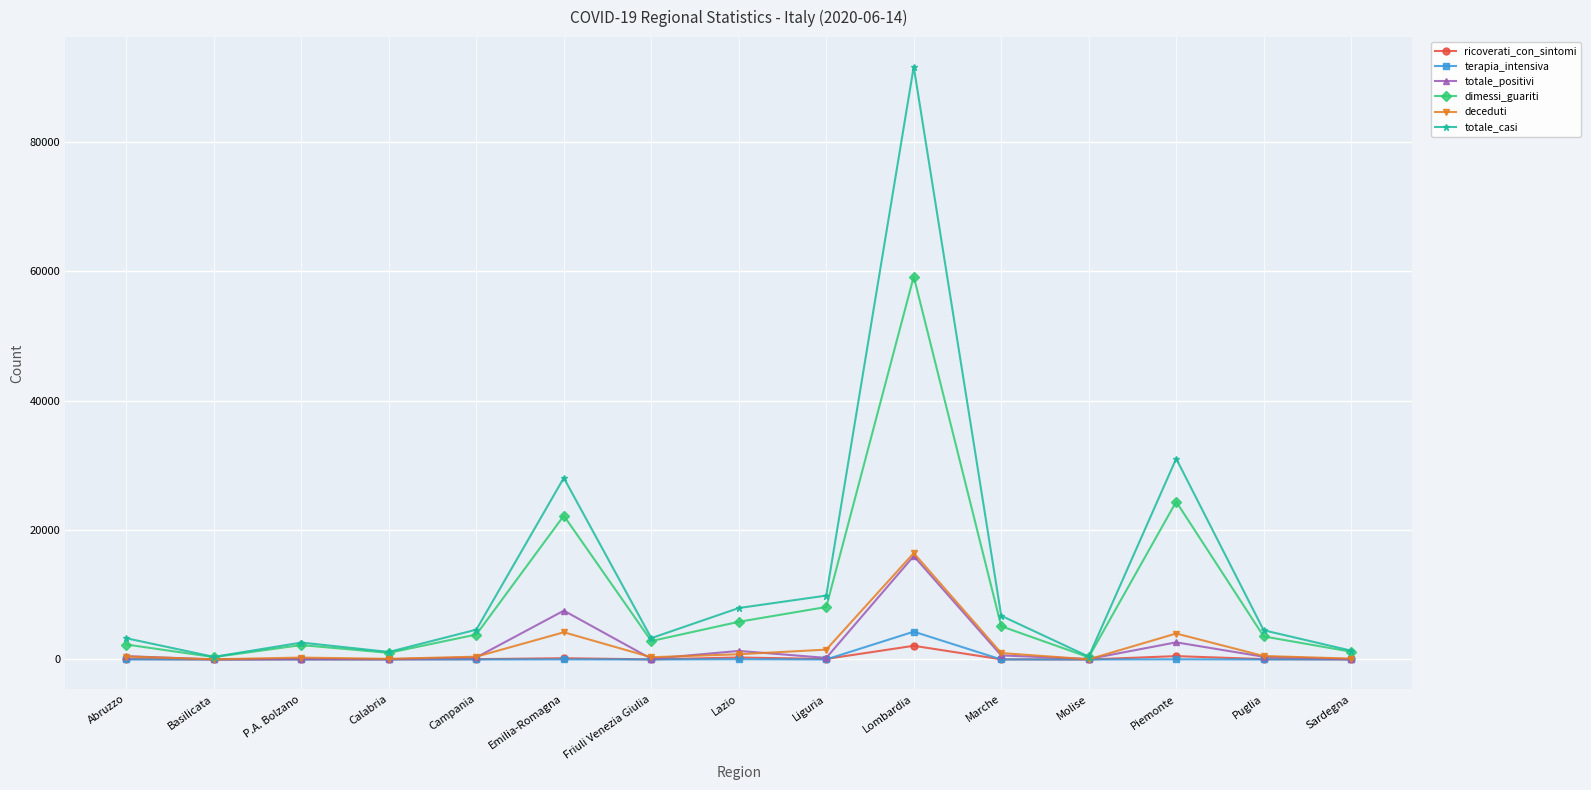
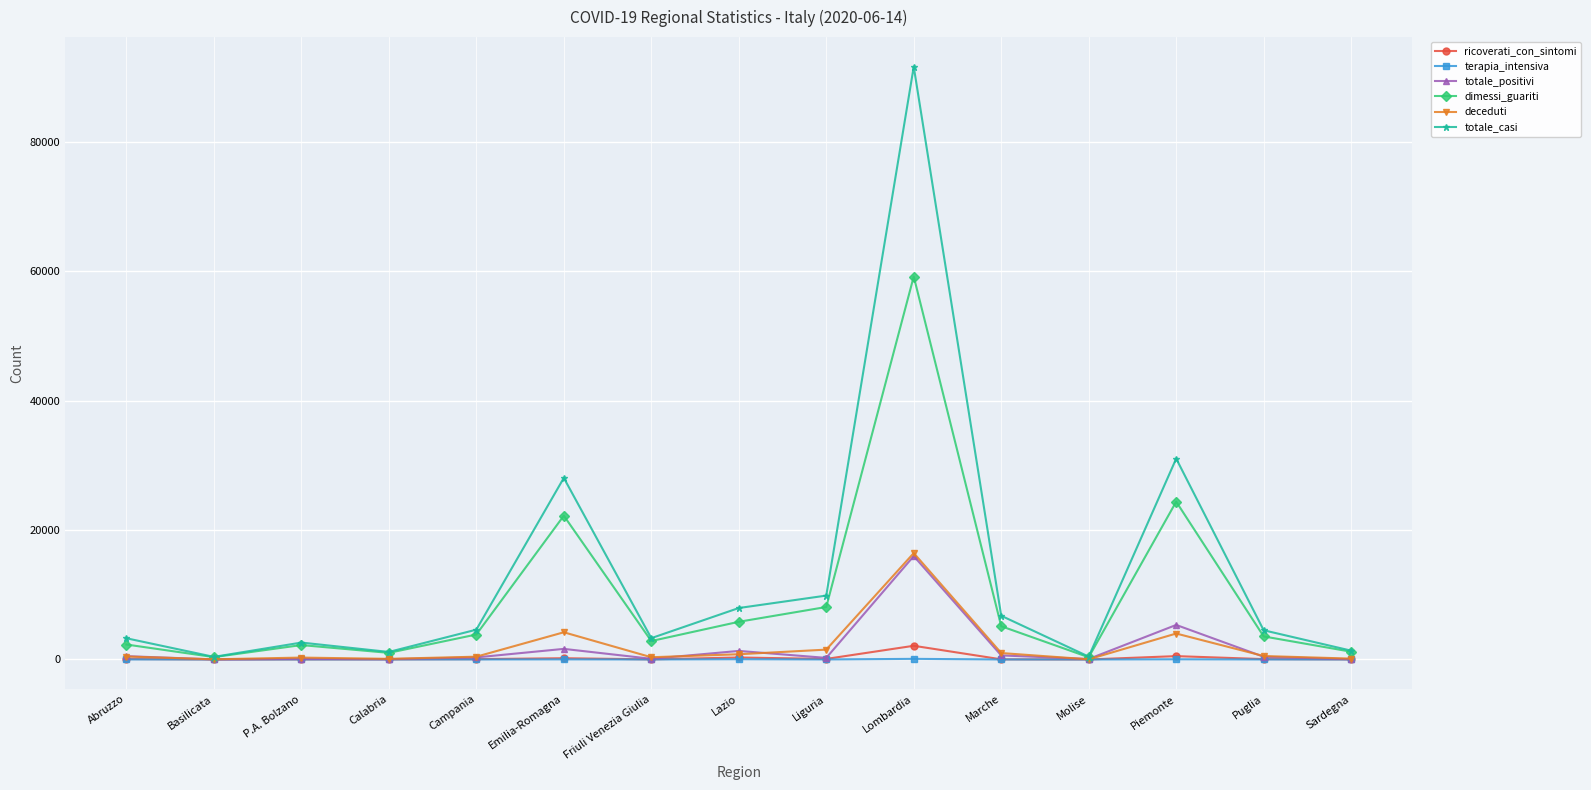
  {
    "terapia_intensiva": {
-     "Lombardia": 4000,
+     "Lombardia": 0,
      "Piemonte": 0
    },
    "totale_positivi": {
-     "Emilia-Romagna": 8000,
+     "Emilia-Romagna": 2000,
      "Lazio": 1000,
      "Lombardia": 16000,
-     "Piemonte": 3000
+     "Piemonte": 5000
    }
  }
